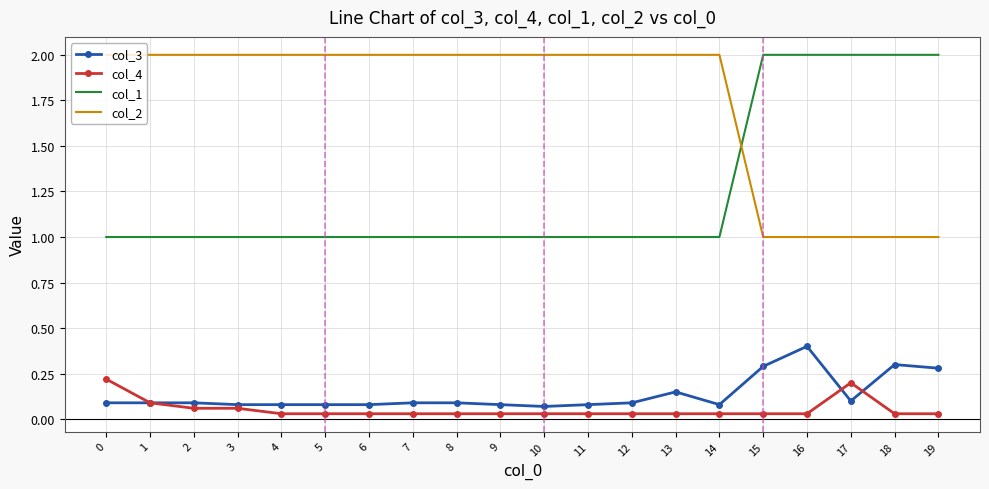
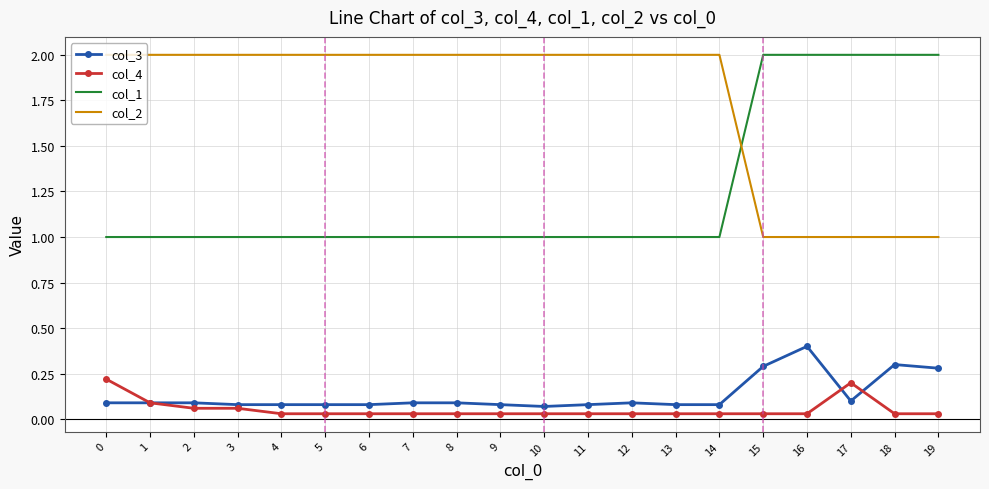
  {
    "col_3": {
      "0": 0.09,
      "2": 0.09,
      "3": 0.08,
      "4": 0.08,
      "5": 0.08,
      "6": 0.08,
      "7": 0.09,
      "8": 0.09,
      "9": 0.08,
      "10": 0.07,
      "11": 0.08,
      "12": 0.09,
-     "13": 0.15,
+     "13": 0.08,
      "14": 0.08,
      "15": 0.29,
      "16": 0.40,
      "17": 0.10,
      "18": 0.30,
      "19": 0.28
    },
    "col_4": {
      "0": 0.22,
      "2": 0.06,
      "3": 0.06,
      "4": 0.03,
      "5": 0.03,
      "6": 0.03,
      "7": 0.03,
      "8": 0.03,
      "9": 0.03,
      "10": 0.03,
      "11": 0.03,
      "12": 0.03,
      "13": 0.03,
      "14": 0.03,
      "15": 0.03,
      "16": 0.03,
      "17": 0.20,
      "18": 0.03,
      "19": 0.03
    },
    "col_1": {
      "0": 1.00,
      "1": 1.00,
      "2": 1.00,
      "3": 1.00,
      "4": 1.00,
      "5": 1.00,
      "6": 1.00,
      "7": 1.00,
      "8": 1.00,
      "9": 1.00,
      "10": 1.00,
      "11": 1.00,
      "12": 1.00,
      "13": 1.00,
      "14": 1.00,
      "15": 2.00,
      "16": 2.00,
      "17": 2.00,
      "18": 2.00,
      "19": 2.00
    },
    "col_2": {
      "1": 2.00,
      "2": 2.00,
      "3": 2.00,
      "4": 2.00,
      "5": 2.00,
      "6": 2.00,
      "7": 2.00,
      "8": 2.00,
      "9": 2.00,
      "10": 2.00,
      "11": 2.00,
      "12": 2.00,
      "13": 2.00,
      "14": 2.00,
      "15": 1.00,
      "16": 1.00,
      "17": 1.00,
      "18": 1.00,
      "19": 1.00
    }
  }
